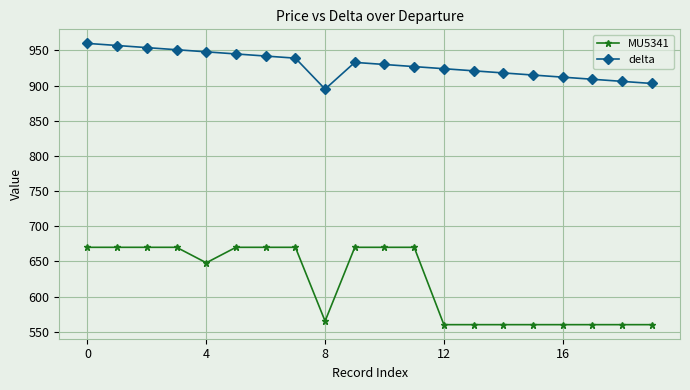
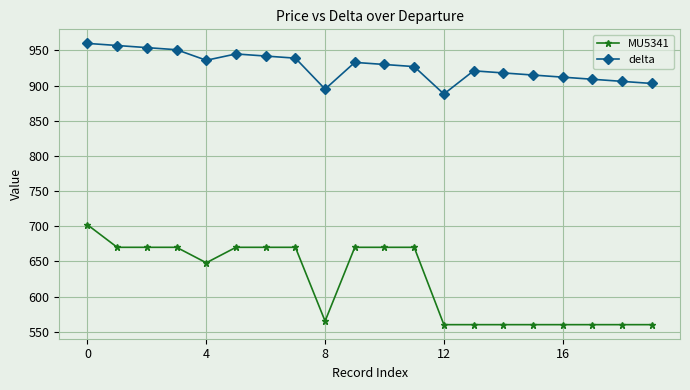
  {
    "MU5341": {
-     "0": 670,
+     "0": 700,
      "4": 650,
      "8": 570,
      "12": 560,
      "16": 560
    },
    "delta": {
      "0": 960,
-     "4": 950,
+     "4": 940,
      "8": 900,
-     "12": 920,
+     "12": 890,
      "16": 910
    }
  }
